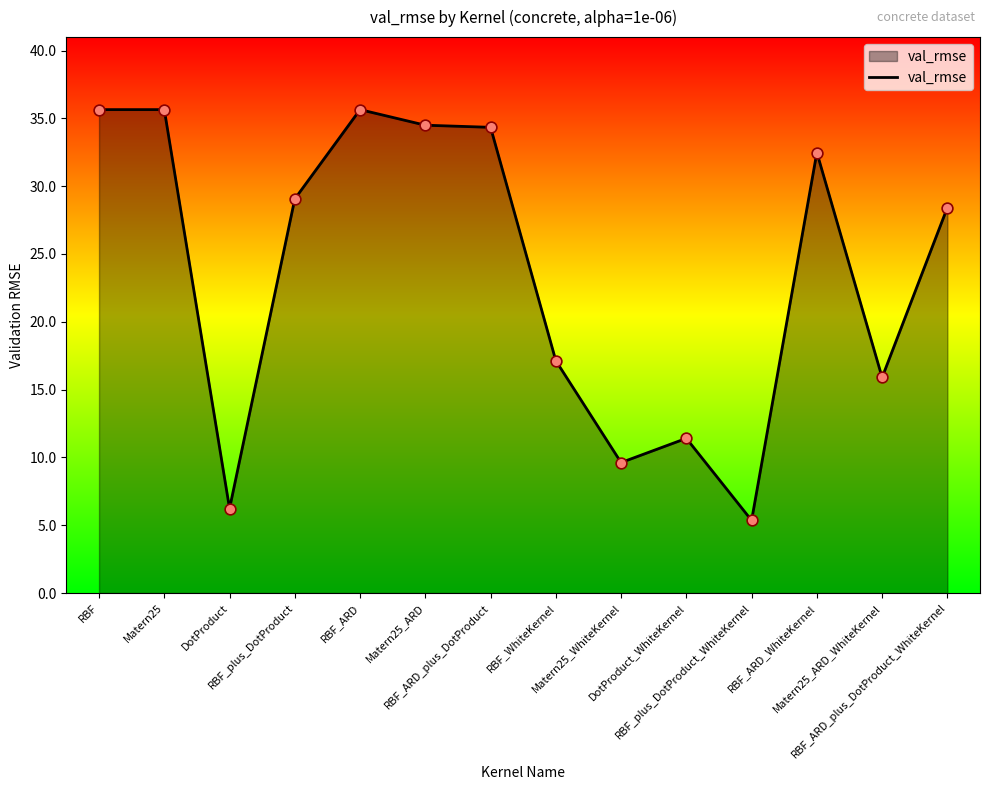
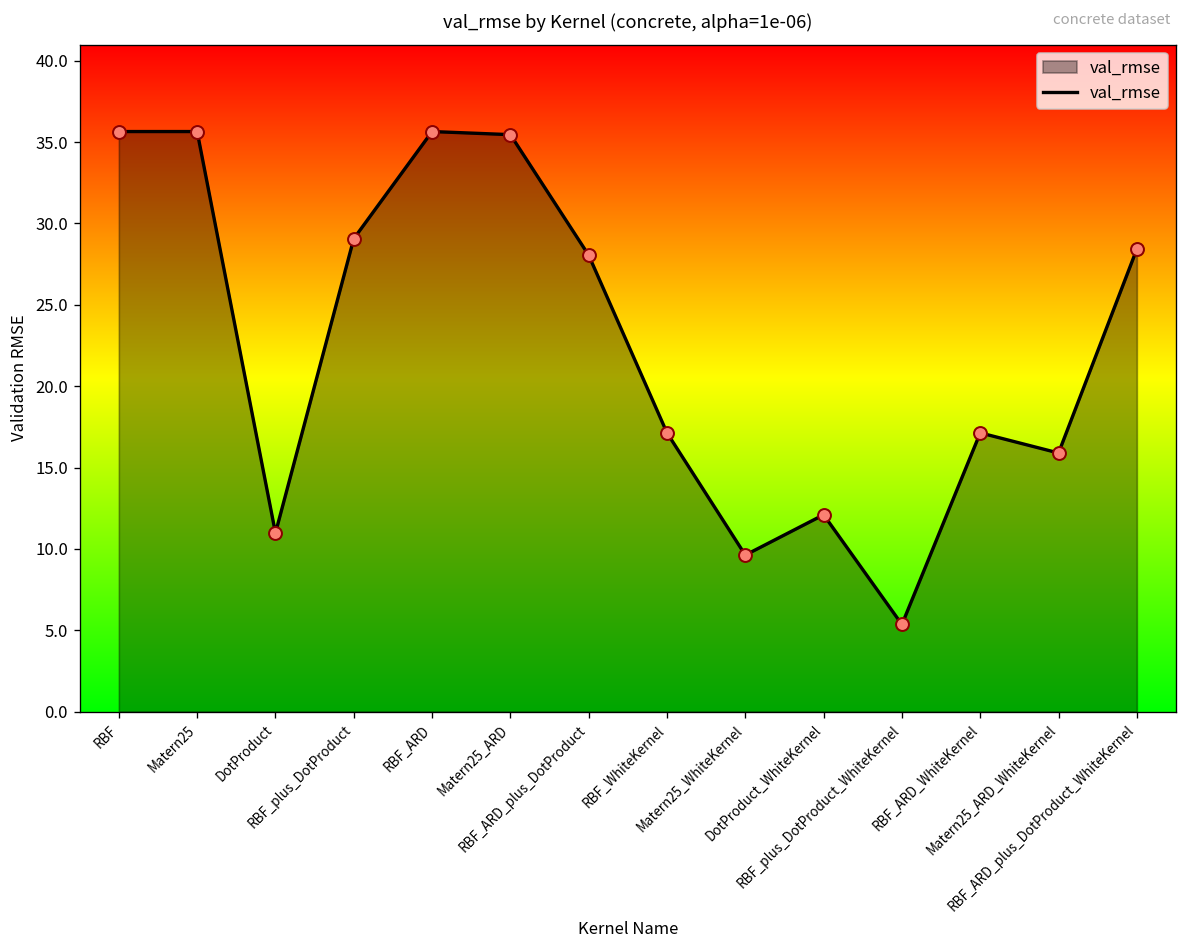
  {
    "RBF": 35.6,
    "Matern25": 35.6,
-   "DotProduct": 6.2,
+   "DotProduct": 11.0,
    "RBF_plus_DotProduct": 29.1,
    "RBF_ARD": 35.6,
-   "Matern25_ARD": 34.5,
-   "RBF_ARD_plus_DotProduct": 34.3,
+   "Matern25_ARD": 35.5,
+   "RBF_ARD_plus_DotProduct": 28.0,
    "RBF_WhiteKernel": 17.1,
    "Matern25_WhiteKernel": 9.6,
-   "DotProduct_WhiteKernel": 11.4,
+   "DotProduct_WhiteKernel": 12.1,
    "RBF_plus_DotProduct_WhiteKernel": 5.4,
-   "RBF_ARD_WhiteKernel": 32.5,
+   "RBF_ARD_WhiteKernel": 17.1,
    "Matern25_ARD_WhiteKernel": 15.9,
    "RBF_ARD_plus_DotProduct_WhiteKernel": 28.4
  }
